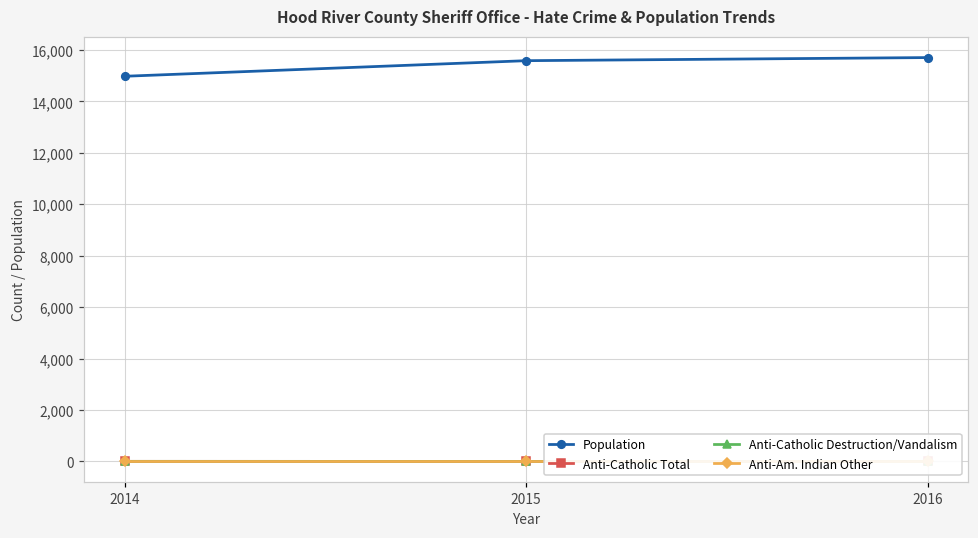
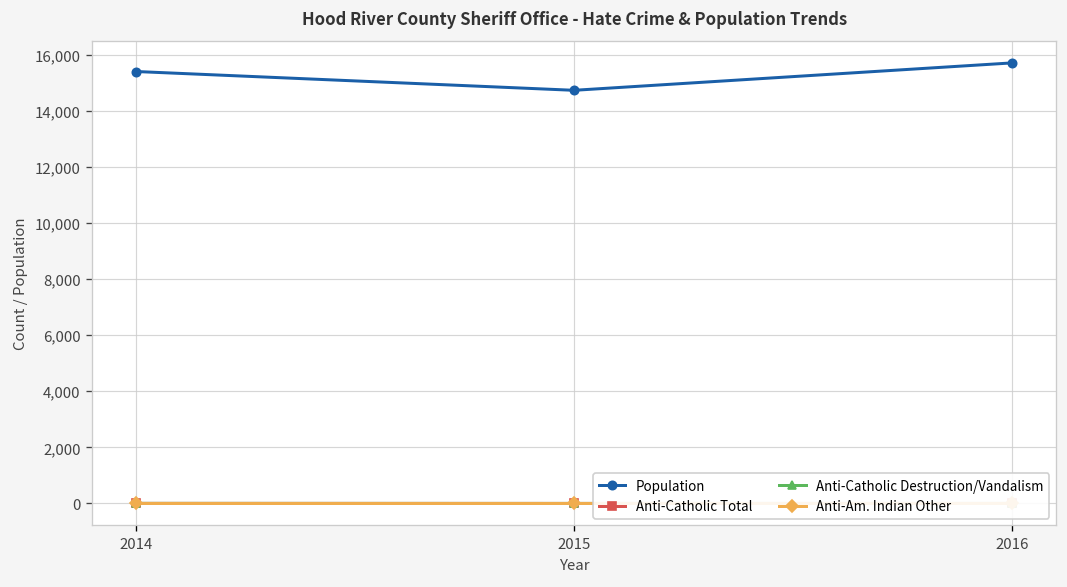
  {
    "Population": {
-     "2014": "15,000",
-     "2015": "15,600",
+     "2014": "15,400",
+     "2015": "14,700",
      "2016": "15,700"
    },
    "Anti-Am. Indian Other": {
      "2014": "0",
      "2015": "0"
    }
  }
